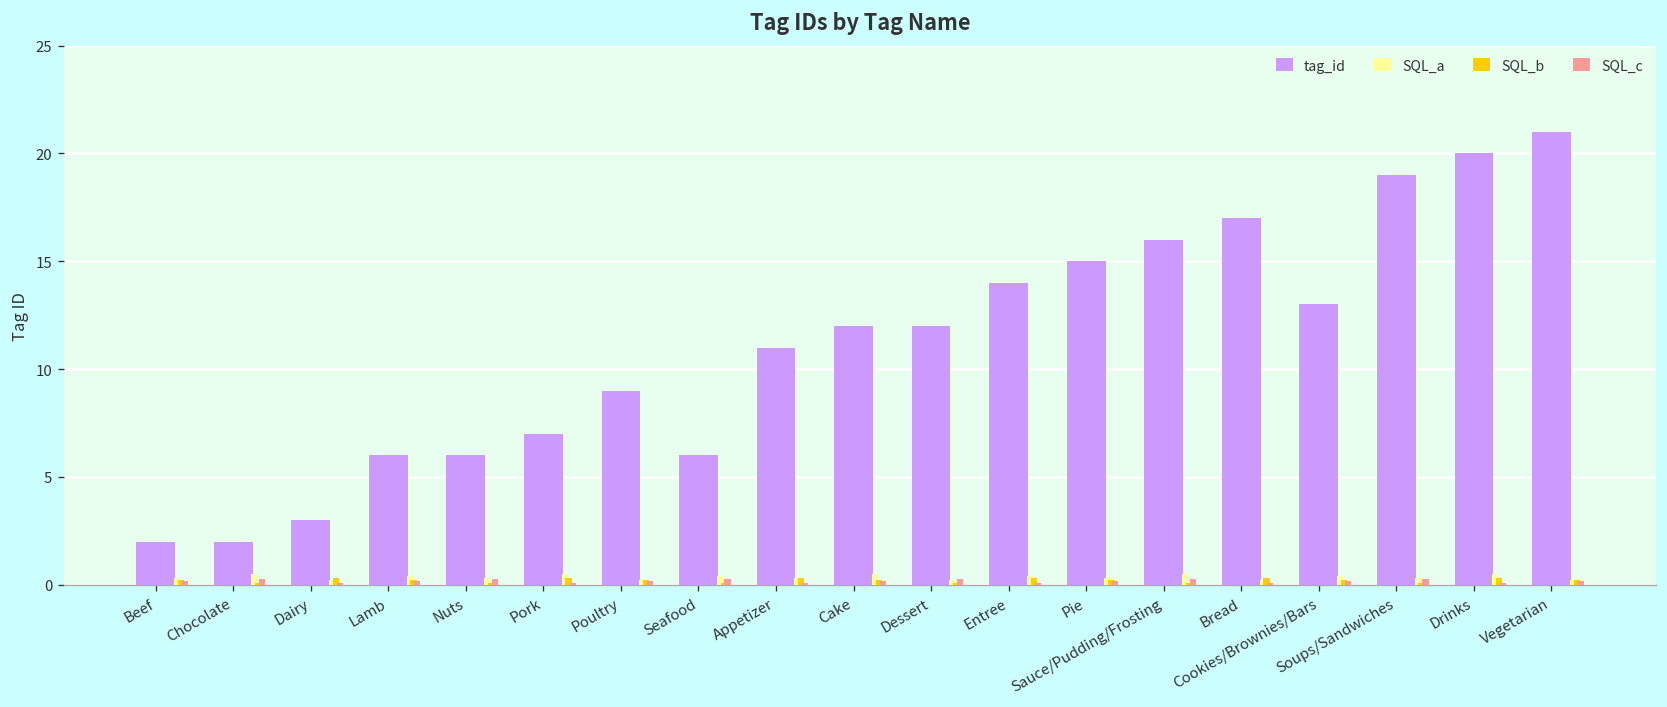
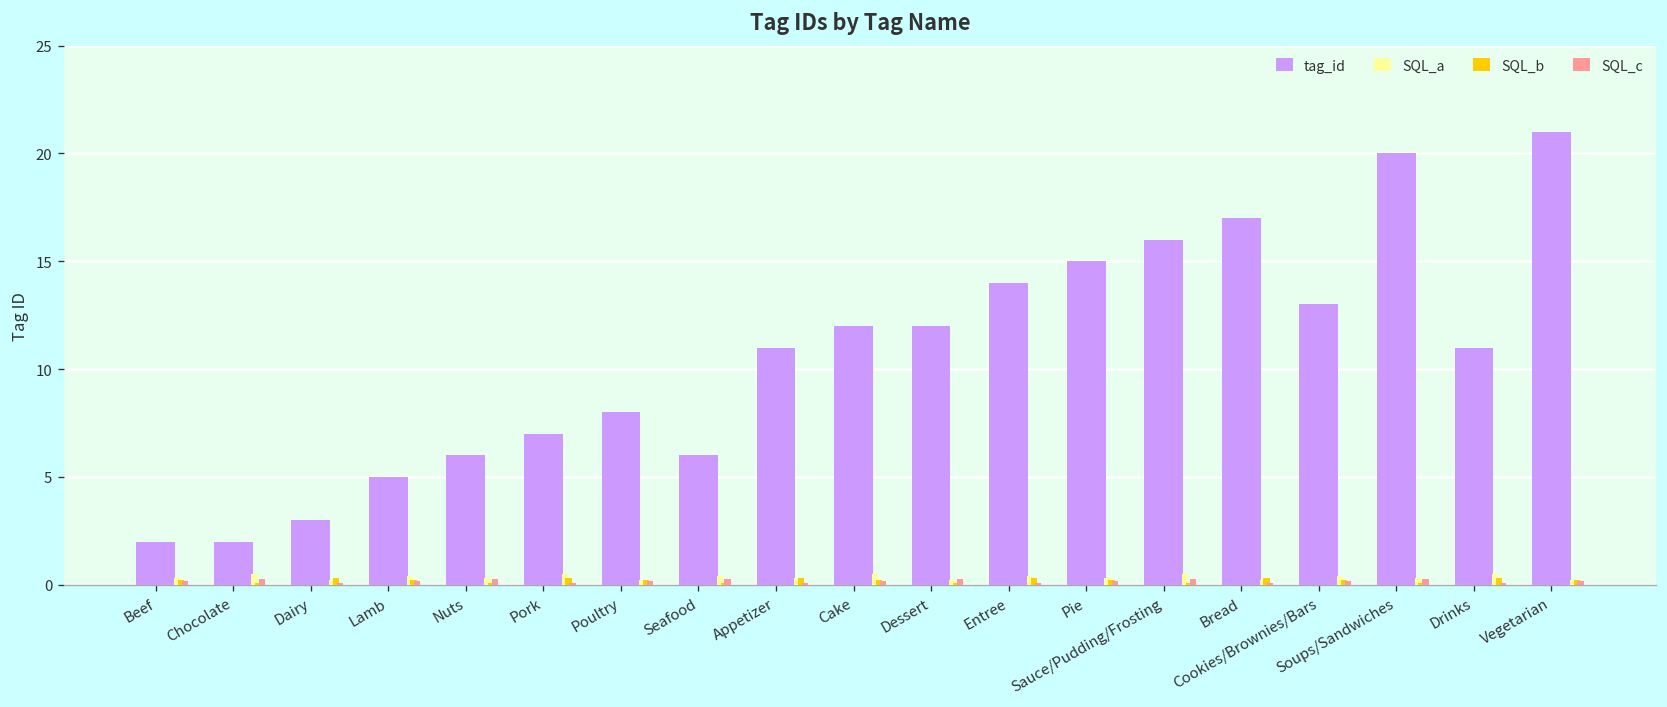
  {
    "tag_id": {
      "Beef": 2,
      "Chocolate": 2,
      "Dairy": 3,
-     "Lamb": 6,
+     "Lamb": 5,
      "Nuts": 6,
      "Pork": 7,
-     "Poultry": 9,
+     "Poultry": 8,
      "Seafood": 6,
      "Appetizer": 11,
      "Cake": 12,
      "Dessert": 12,
      "Entree": 14,
      "Pie": 15,
      "Sauce/Pudding/Frosting": 16,
      "Bread": 17,
      "Cookies/Brownies/Bars": 13,
-     "Soups/Sandwiches": 19,
-     "Drinks": 20,
+     "Soups/Sandwiches": 20,
+     "Drinks": 11,
      "Vegetarian": 21
    },
    "SQL_a": {
      "Beef": 0.3,
      "Chocolate": 0.5,
      "Dairy": 0.2,
      "Lamb": 0.4,
      "Nuts": 0.3,
      "Pork": 0.5,
      "Poultry": 0.2,
      "Seafood": 0.4,
      "Appetizer": 0.3,
      "Cake": 0.5,
      "Dessert": 0.2,
      "Entree": 0.4,
      "Pie": 0.3,
      "Sauce/Pudding/Frosting": 0.5,
      "Bread": 0.2,
      "Cookies/Brownies/Bars": 0.4,
      "Soups/Sandwiches": 0.3,
      "Drinks": 0.5,
      "Vegetarian": 0.2
    },
    "SQL_b": {
      "Beef": 0.2,
      "Dairy": 0.3,
      "Lamb": 0.2,
      "Pork": 0.3,
      "Poultry": 0.2,
      "Appetizer": 0.3,
      "Cake": 0.2,
      "Entree": 0.3,
      "Pie": 0.2,
      "Bread": 0.3,
      "Cookies/Brownies/Bars": 0.2,
      "Drinks": 0.3,
      "Vegetarian": 0.2
    },
    "SQL_c": {
      "Beef": 0.2,
      "Chocolate": 0.3,
      "Lamb": 0.2,
      "Nuts": 0.3,
      "Poultry": 0.2,
      "Seafood": 0.3,
      "Cake": 0.2,
      "Dessert": 0.3,
      "Pie": 0.2,
      "Sauce/Pudding/Frosting": 0.3,
      "Cookies/Brownies/Bars": 0.2,
      "Soups/Sandwiches": 0.3,
      "Vegetarian": 0.2
    }
  }
